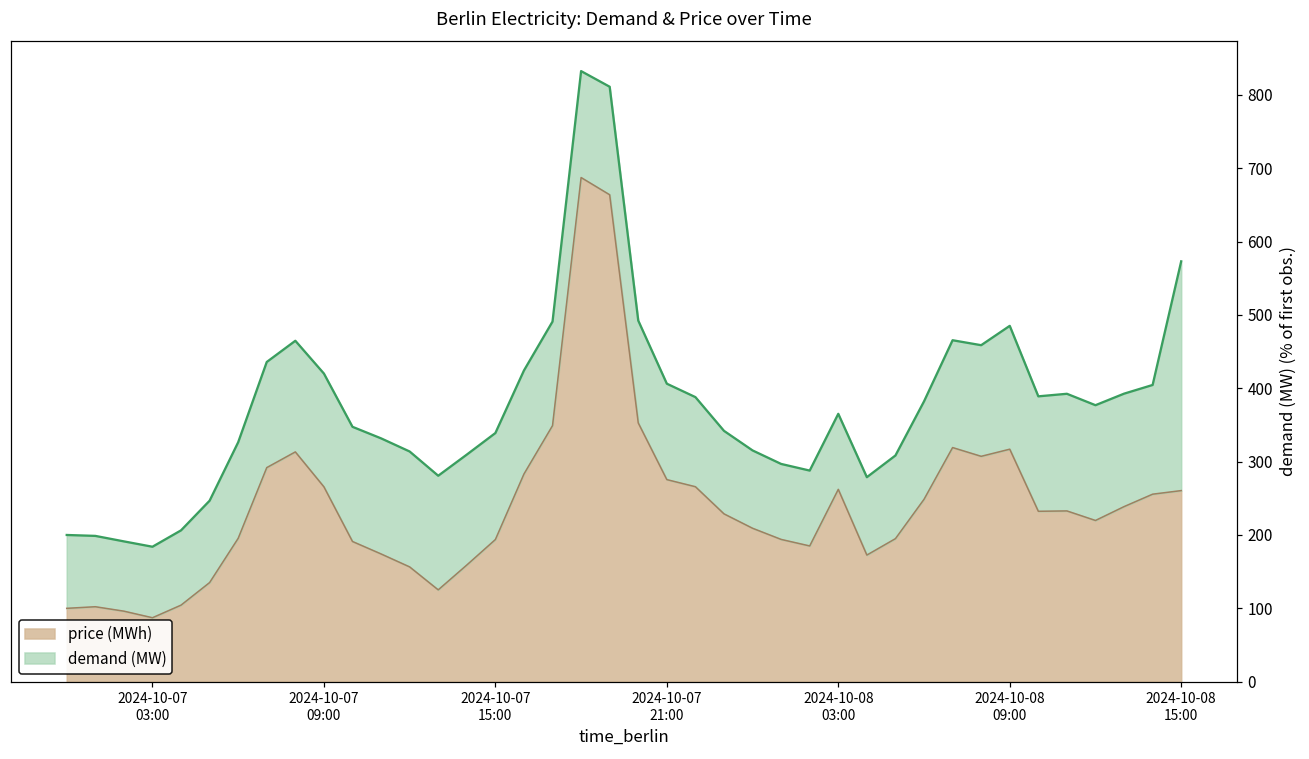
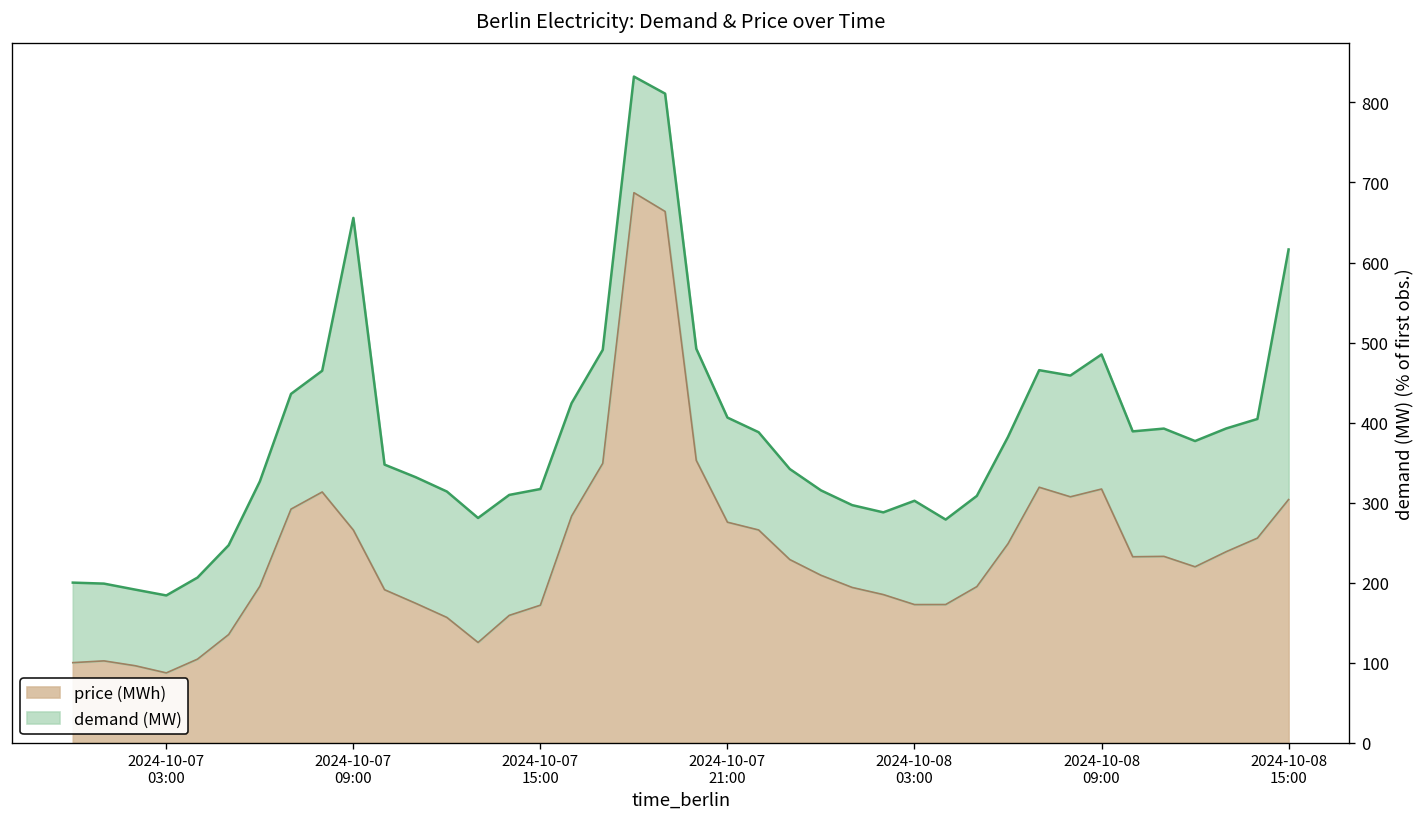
  {
    "price (MWh)": {
      "2024-10-07 03:00": 90,
      "2024-10-07 09:00": 270,
-     "2024-10-07 15:00": 190,
+     "2024-10-07 15:00": 170,
      "2024-10-07 21:00": 280,
-     "2024-10-08 03:00": 260,
+     "2024-10-08 03:00": 170,
      "2024-10-08 09:00": 320,
-     "2024-10-08 15:00": 260
+     "2024-10-08 15:00": 300
    },
    "demand (MW)": {
      "2024-10-07 03:00": 100,
-     "2024-10-07 09:00": 150,
+     "2024-10-07 09:00": 390,
      "2024-10-07 15:00": 150,
      "2024-10-07 21:00": 130,
-     "2024-10-08 03:00": 100,
+     "2024-10-08 03:00": 130,
      "2024-10-08 09:00": 170,
      "2024-10-08 15:00": 310
    }
  }
